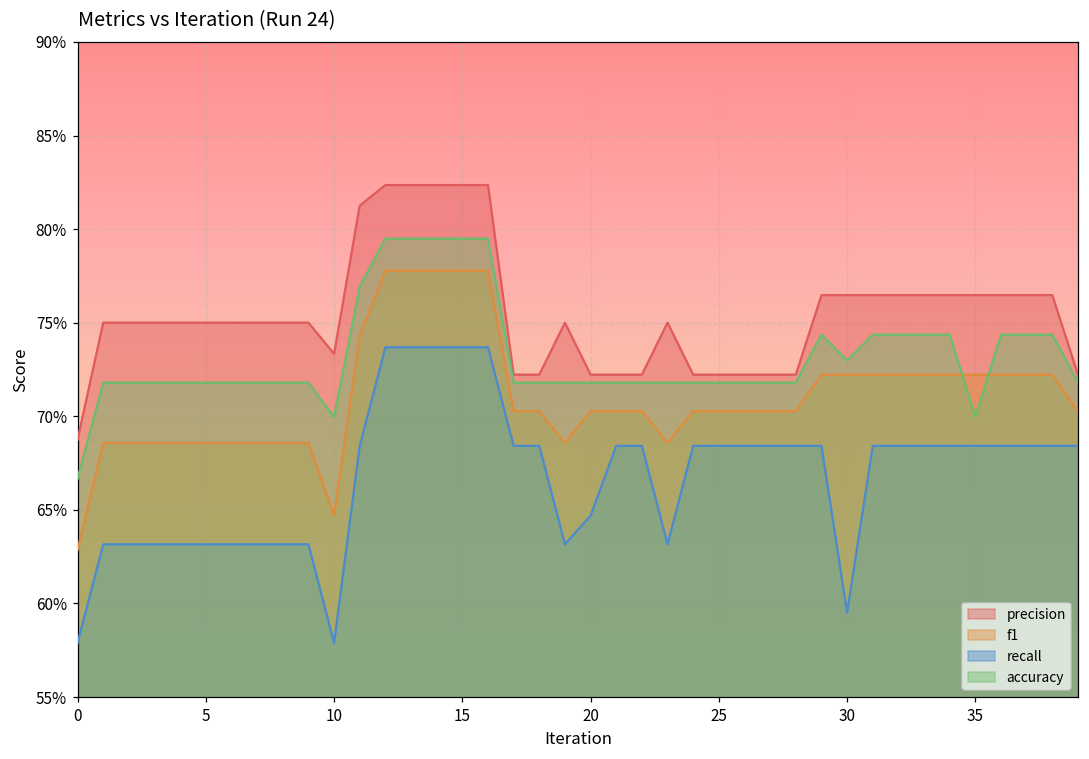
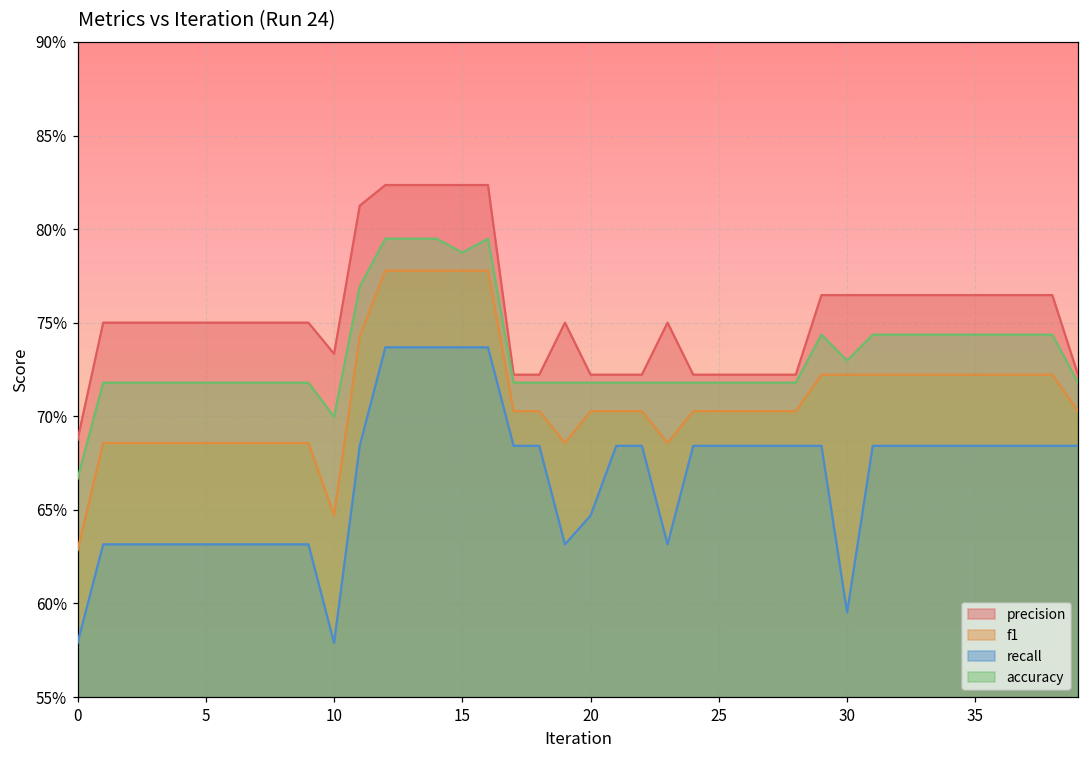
  {
    "recall": {
      "0": "57.9%",
      "5": "63.2%",
      "10": "57.9%",
      "15": "73.7%",
      "20": "64.7%",
      "25": "68.4%",
      "30": "59.5%",
      "35": "68.4%"
    },
    "accuracy": {
      "0": "66.7%",
      "5": "71.8%",
      "10": "70.0%",
-     "15": "79.5%",
+     "15": "78.7%",
      "20": "71.8%",
      "25": "71.8%",
      "30": "73.0%",
-     "35": "70.0%"
+     "35": "74.4%"
    }
  }
